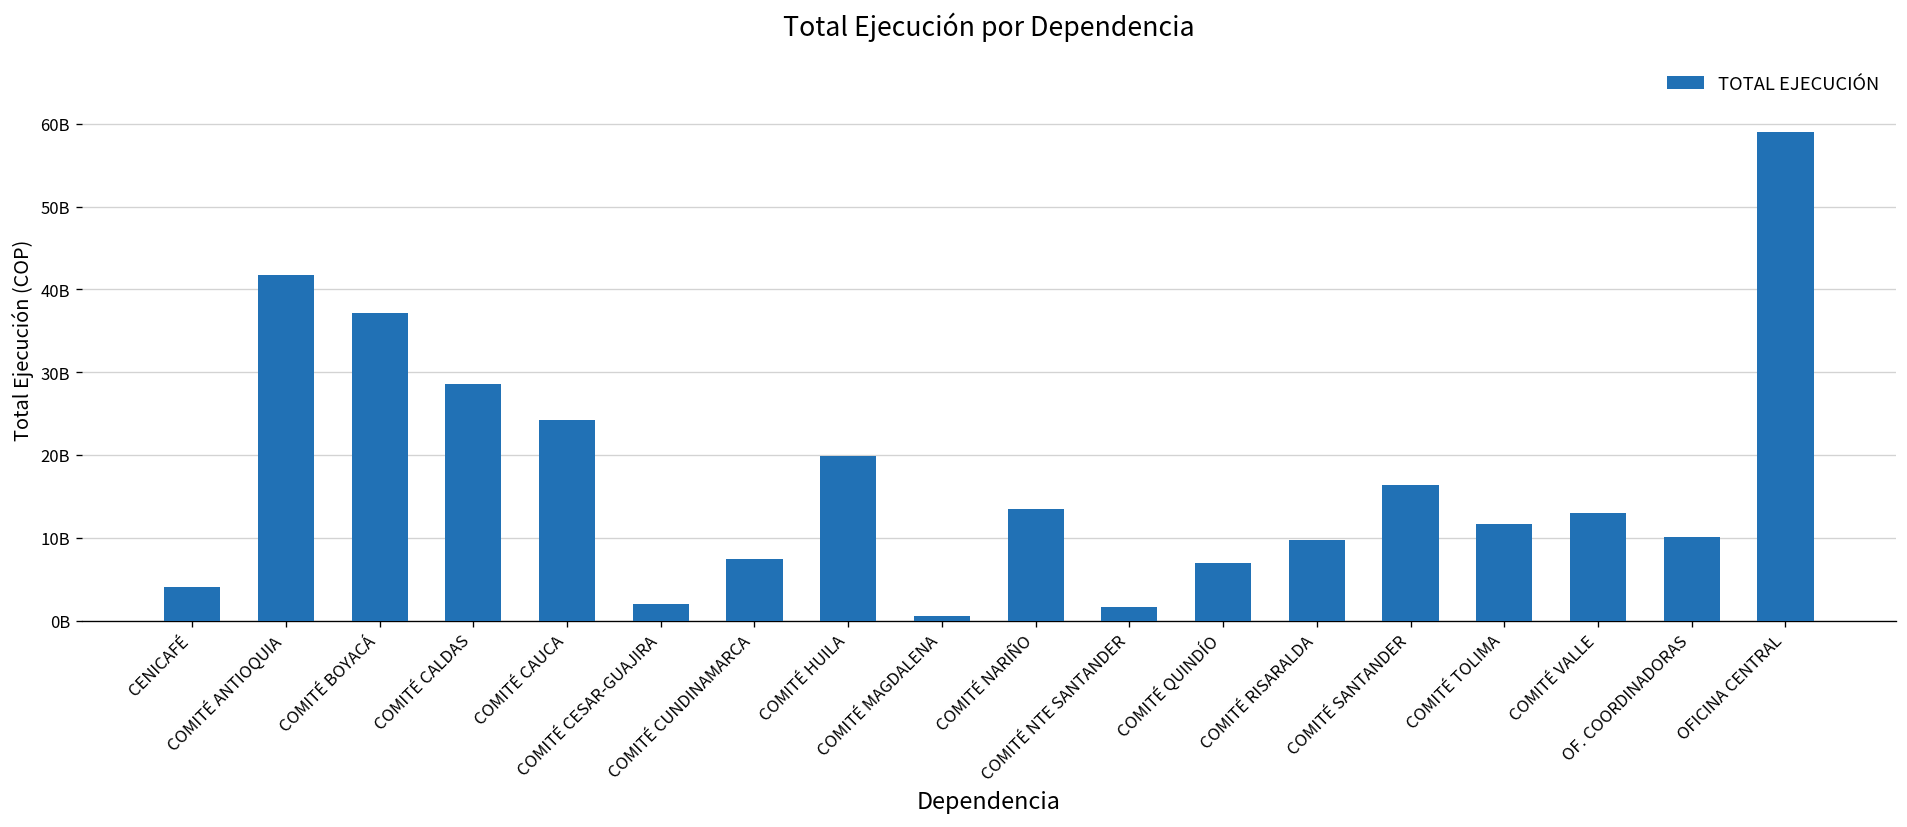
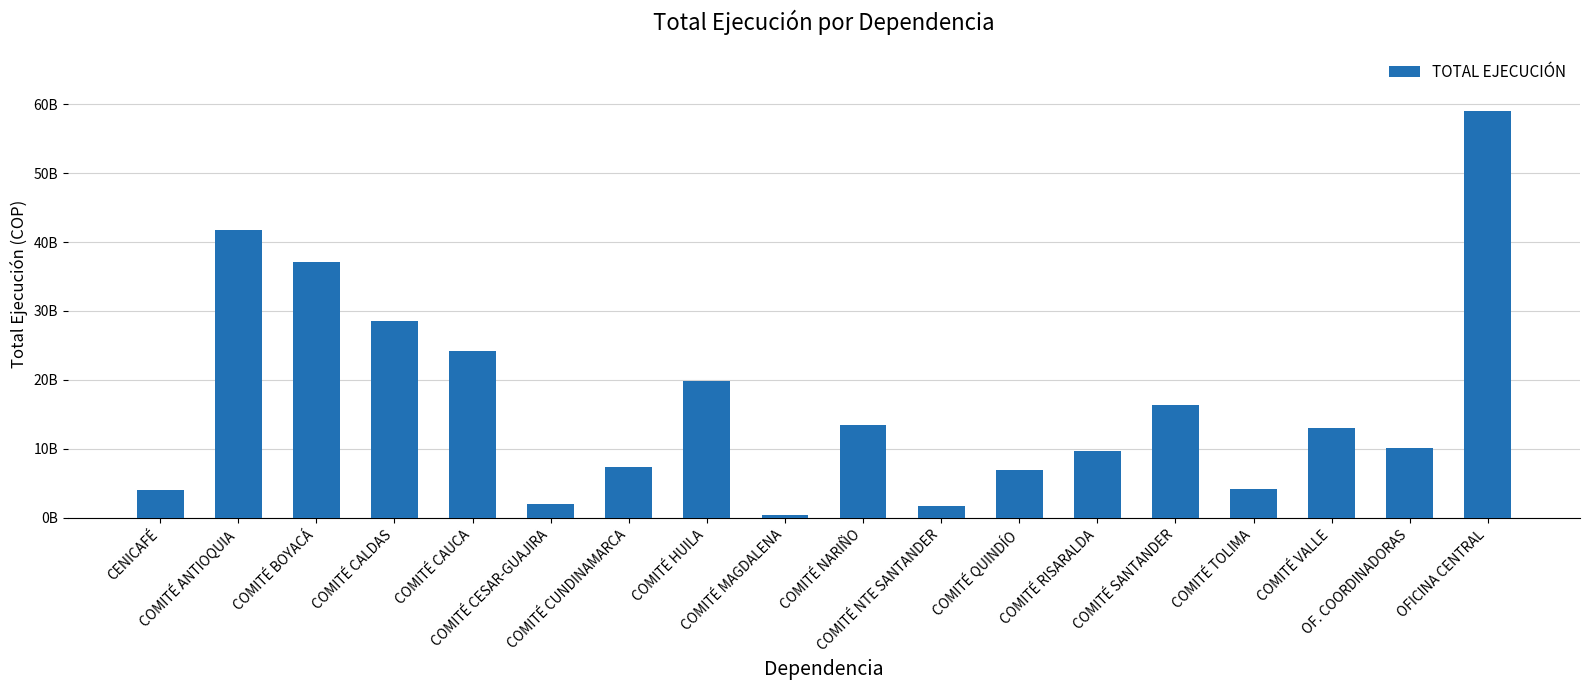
  {
    "CENICAFÉ": 4000000000,
    "COMITÉ ANTIOQUIA": 42000000000,
    "COMITÉ BOYACÁ": 37000000000,
    "COMITÉ CALDAS": 29000000000,
    "COMITÉ CAUCA": 24000000000,
    "COMITÉ CESAR-GUAJIRA": 2000000000,
    "COMITÉ CUNDINAMARCA": 7000000000,
    "COMITÉ HUILA": 20000000000,
    "COMITÉ MAGDALENA": 0,
    "COMITÉ NARIÑO": 13000000000,
    "COMITÉ NTE SANTANDER": 2000000000,
    "COMITÉ QUINDÍO": 7000000000,
    "COMITÉ RISARALDA": 10000000000,
    "COMITÉ SANTANDER": 16000000000,
-   "COMITÉ TOLIMA": 12000000000,
+   "COMITÉ TOLIMA": 4000000000,
    "COMITÉ VALLE": 13000000000,
    "OF. COORDINADORAS": 10000000000,
    "OFICINA CENTRAL": 59000000000
  }
